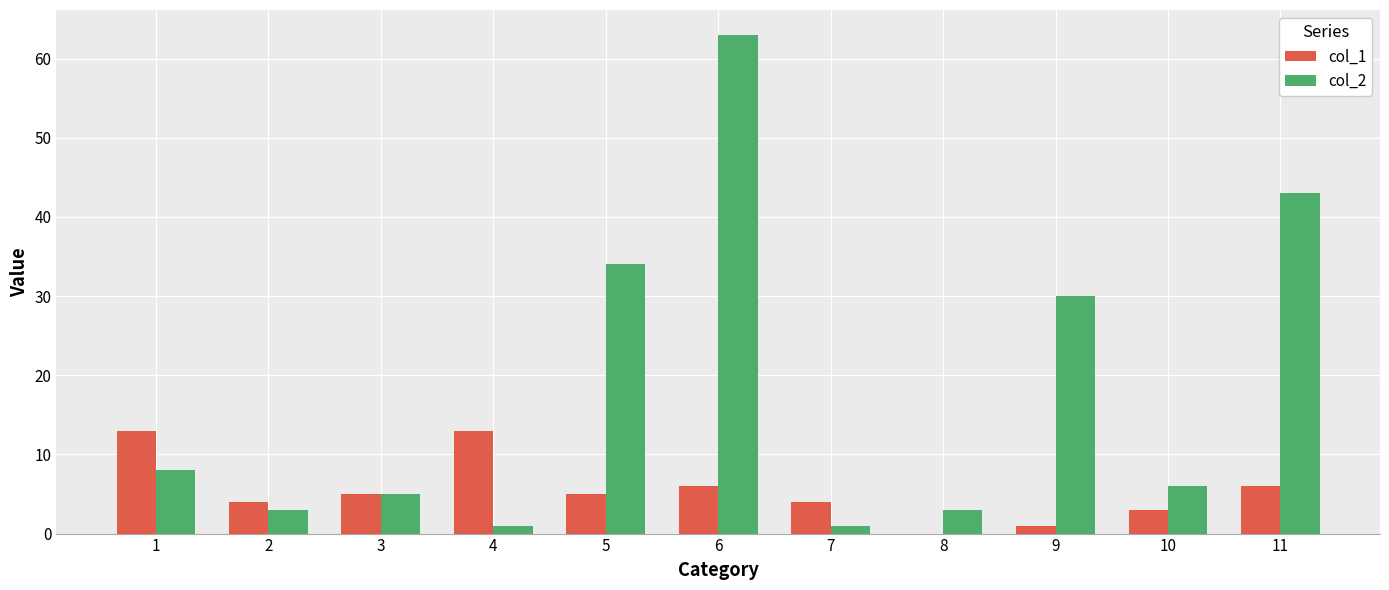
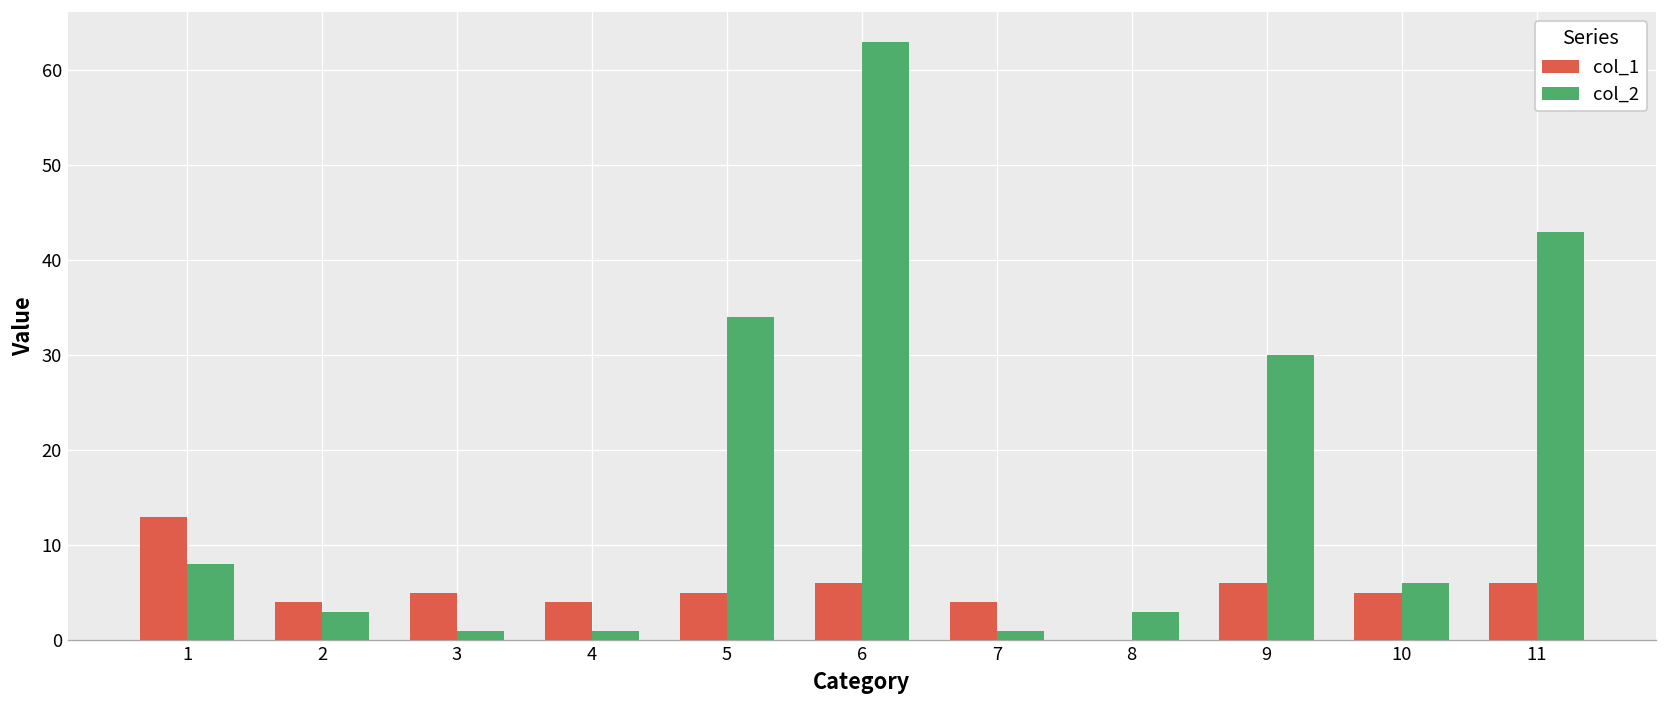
  {
    "col_1": {
      "1": 13,
      "2": 4,
      "3": 5,
-     "4": 13,
+     "4": 4,
      "5": 5,
      "6": 6,
      "7": 4,
      "8": 0,
-     "9": 1,
-     "10": 3,
+     "9": 6,
+     "10": 5,
      "11": 6
    },
    "col_2": {
      "1": 8,
      "2": 3,
-     "3": 5,
+     "3": 1,
      "4": 1,
      "5": 34,
      "6": 63,
      "7": 1,
      "8": 3,
      "9": 30,
      "10": 6,
      "11": 43
    }
  }
